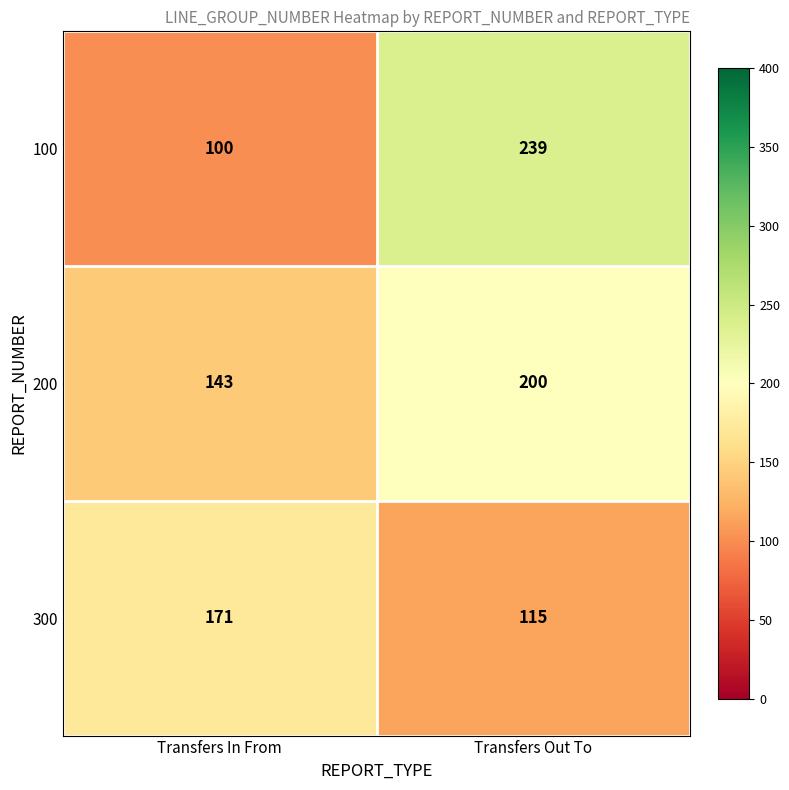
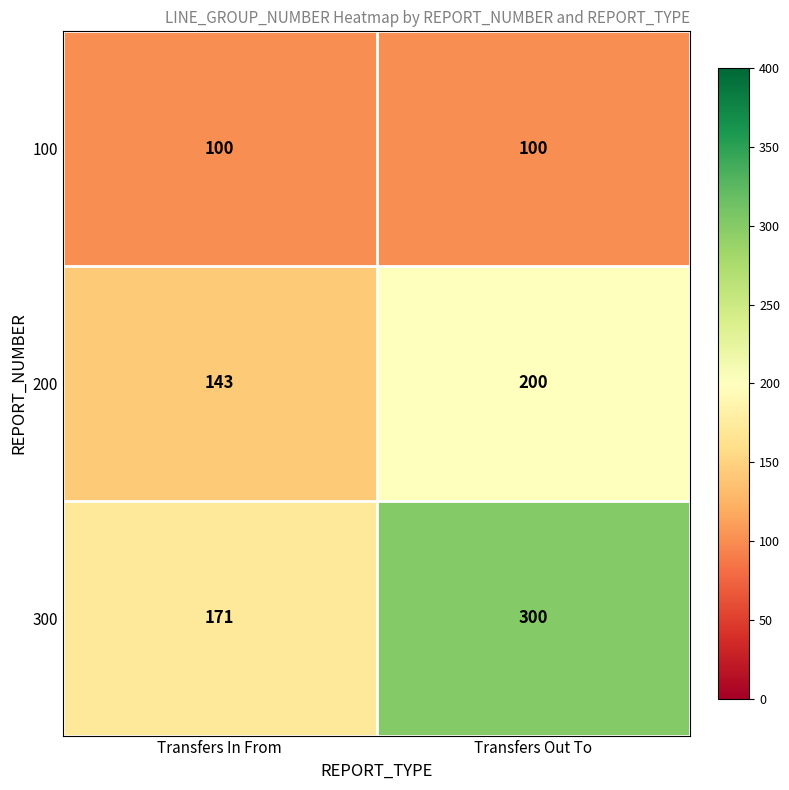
  {
    "100": {
      "Transfers In From": 100,
-     "Transfers Out To": 239
+     "Transfers Out To": 100
    },
    "200": {
      "Transfers In From": 143,
      "Transfers Out To": 200
    },
    "300": {
      "Transfers In From": 171,
-     "Transfers Out To": 115
+     "Transfers Out To": 300
    }
  }
